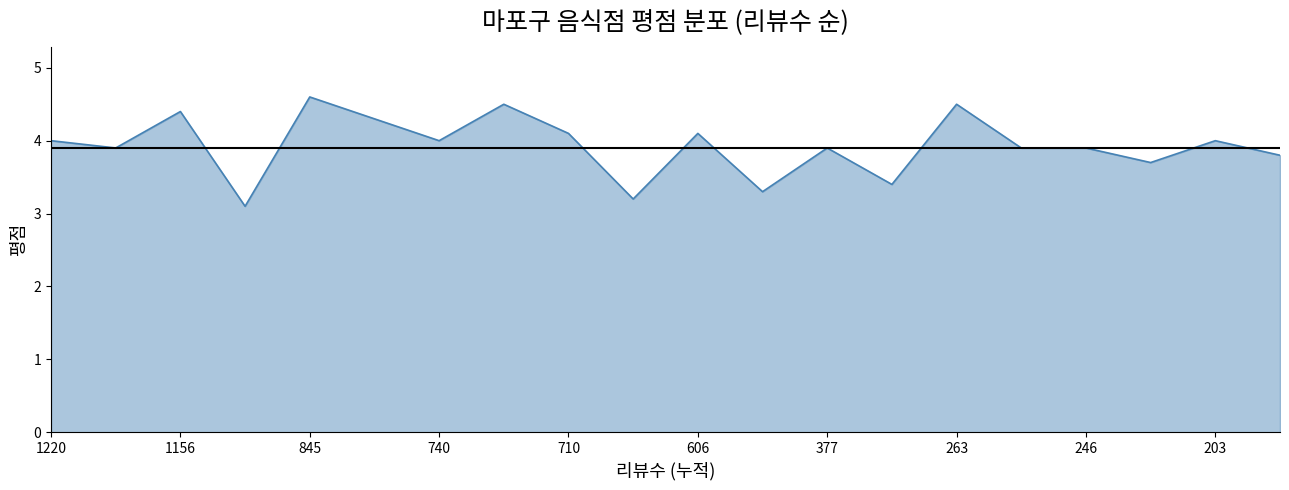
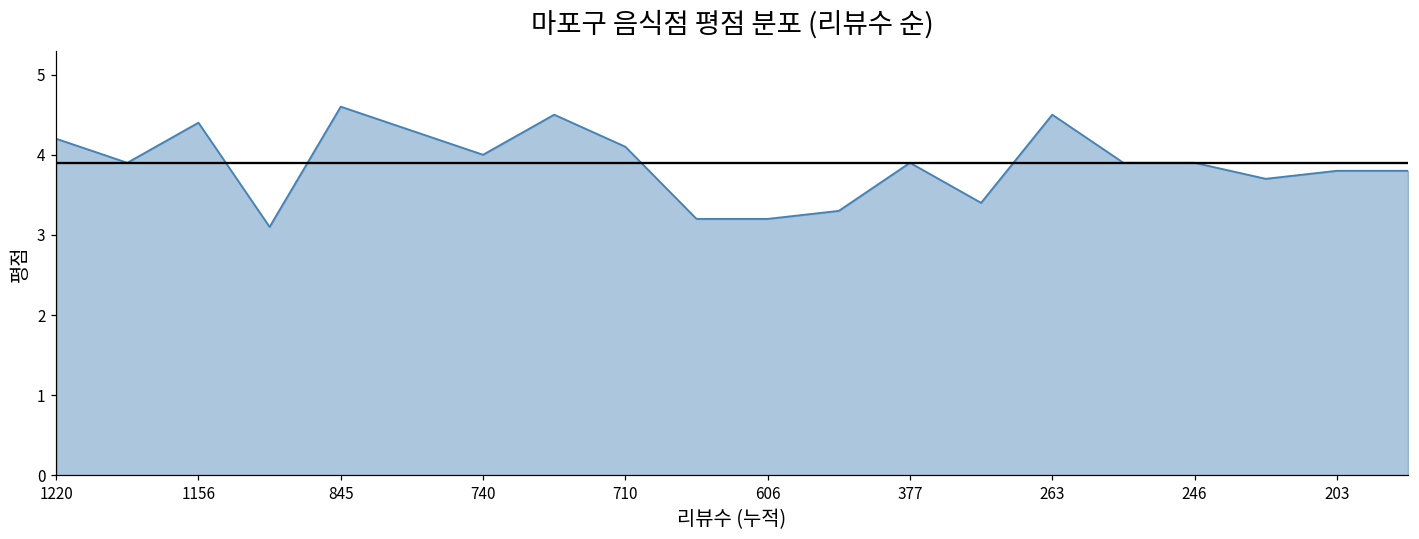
  {
-   "1220": 4.0,
+   "1220": 4.2,
    "1156": 4.4,
    "845": 4.6,
    "740": 4.0,
    "710": 4.1,
-   "606": 4.1,
+   "606": 3.2,
    "377": 3.9,
    "263": 4.5,
    "246": 3.9,
-   "203": 4.0
+   "203": 3.8
  }
